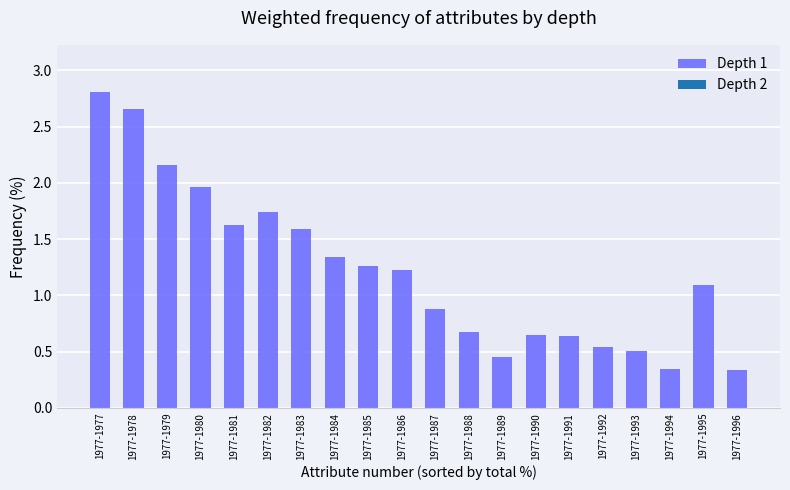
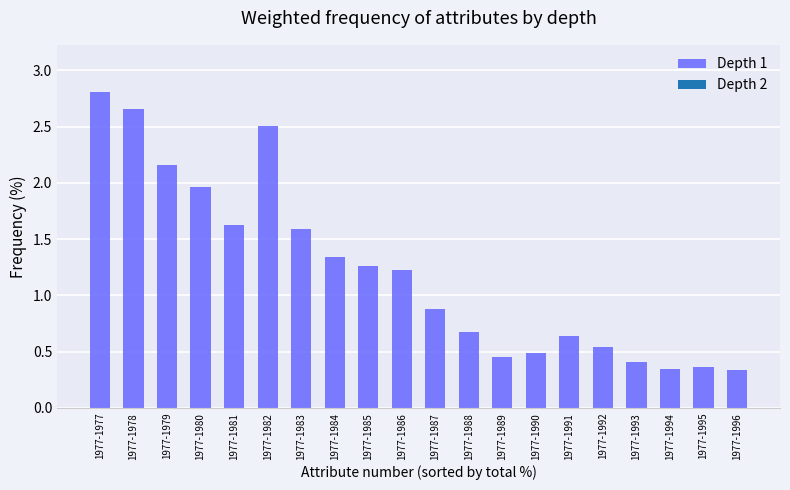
  {
    "1977-1977": 2.81,
    "1977-1978": 2.66,
    "1977-1979": 2.16,
    "1977-1980": 1.97,
    "1977-1981": 1.63,
-   "1977-1982": 1.74,
+   "1977-1982": 2.50,
    "1977-1983": 1.59,
    "1977-1984": 1.34,
    "1977-1985": 1.26,
    "1977-1986": 1.23,
    "1977-1987": 0.88,
    "1977-1988": 0.68,
    "1977-1989": 0.45,
-   "1977-1990": 0.65,
+   "1977-1990": 0.49,
    "1977-1991": 0.64,
    "1977-1992": 0.54,
-   "1977-1993": 0.51,
+   "1977-1993": 0.41,
    "1977-1994": 0.35,
-   "1977-1995": 1.10,
+   "1977-1995": 0.37,
    "1977-1996": 0.34
  }
